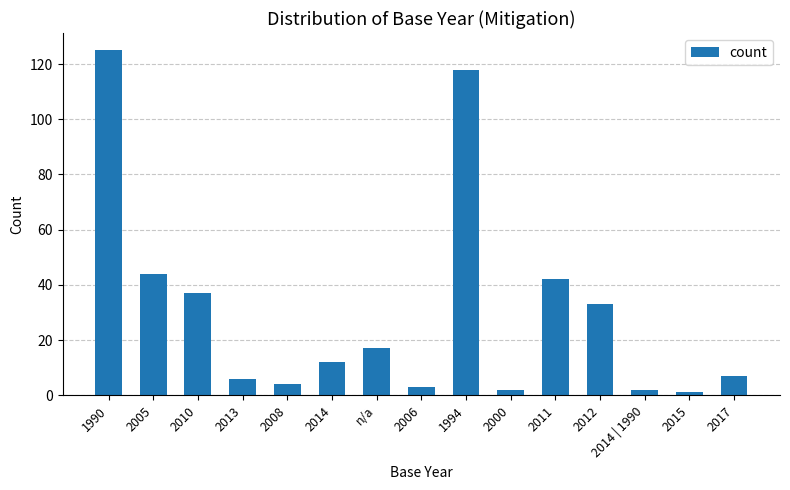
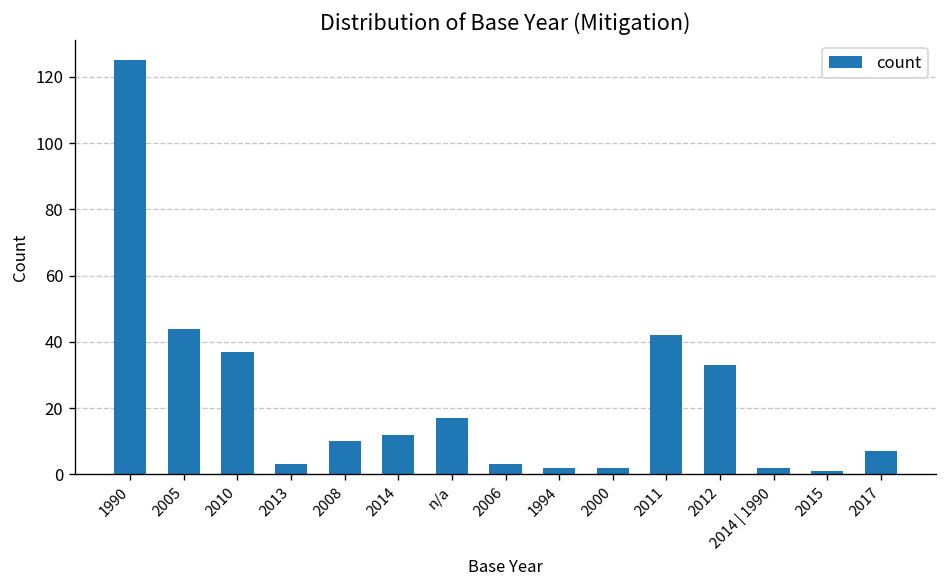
  {
    "1990": 125,
    "2005": 44,
    "2010": 37,
-   "2013": 6,
-   "2008": 4,
+   "2013": 3,
+   "2008": 10,
    "2014": 12,
    "n/a": 17,
    "2006": 3,
-   "1994": 118,
+   "1994": 2,
    "2000": 2,
    "2011": 42,
    "2012": 33,
    "2014 | 1990": 2,
    "2015": 1,
    "2017": 7
  }
